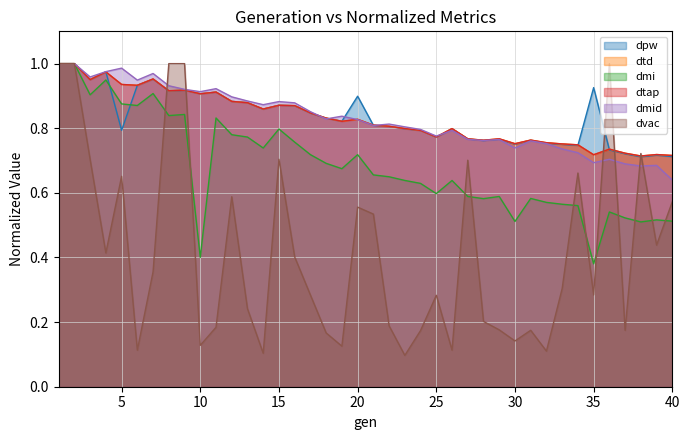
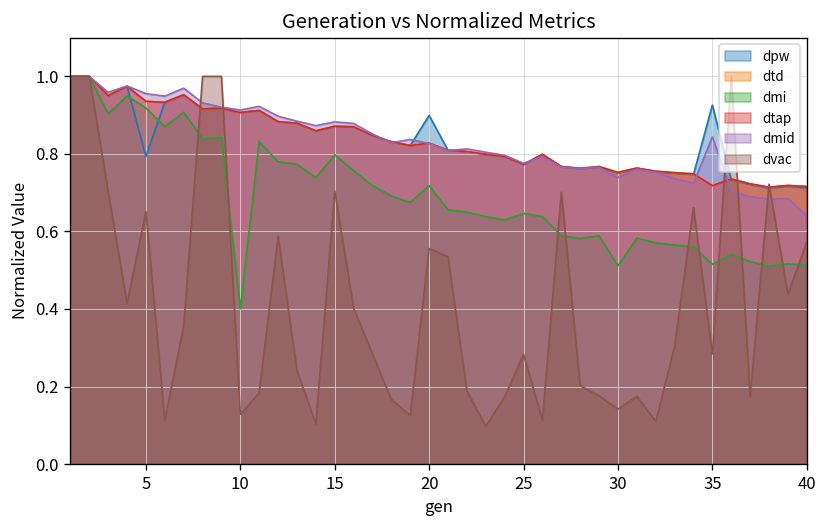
  {
    "dpw": {
      "5": 0.79,
      "20": 0.90,
      "35": 0.93
    },
    "dmi": {
-     "5": 0.88,
+     "5": 0.92,
      "10": 0.40,
      "15": 0.80,
      "20": 0.72,
-     "25": 0.60,
+     "25": 0.65,
      "30": 0.51,
-     "35": 0.38,
+     "35": 0.52,
      "40": 0.51
    },
    "dmid": {
-     "5": 0.99,
+     "5": 0.96,
      "15": 0.88,
      "30": 0.74,
-     "35": 0.69,
+     "35": 0.84,
      "40": 0.64
    }
  }
